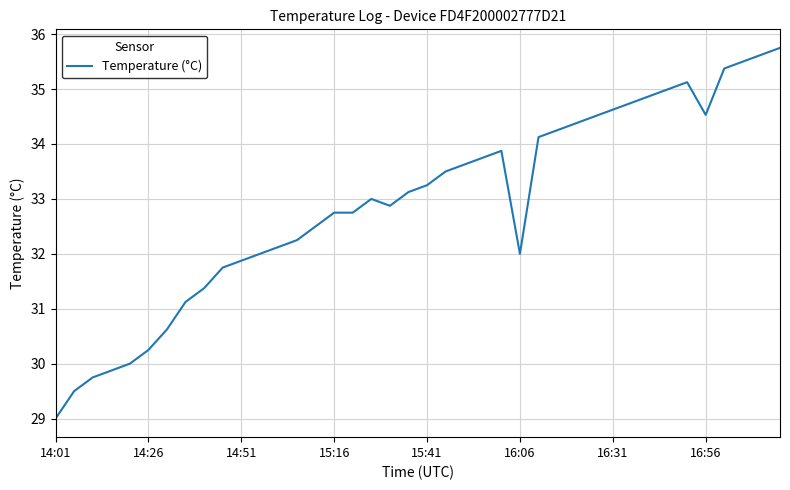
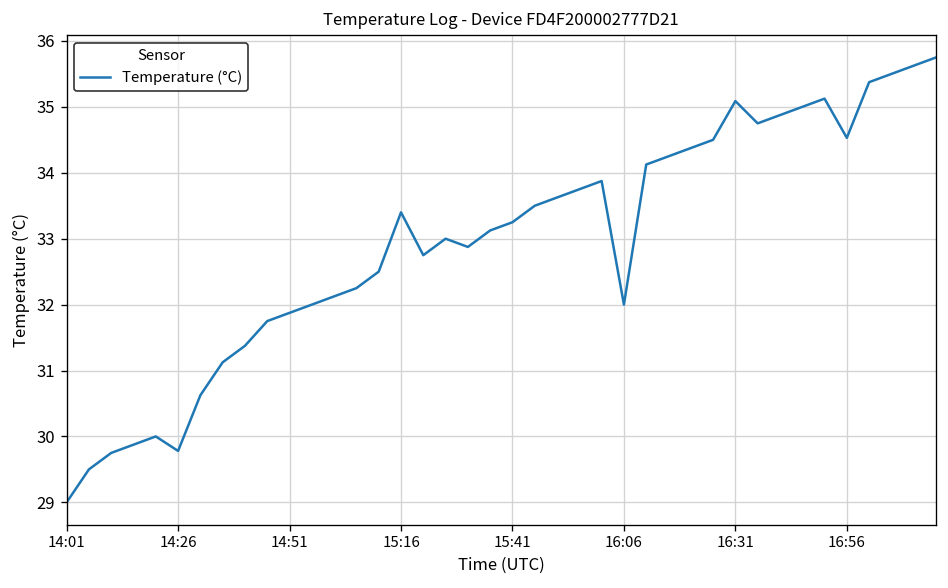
  {
    "14:01": 29.0,
-   "14:26": 30.3,
+   "14:26": 29.8,
    "14:51": 31.9,
-   "15:16": 32.8,
+   "15:16": 33.4,
    "15:41": 33.3,
    "16:06": 32.0,
-   "16:31": 34.6,
+   "16:31": 35.1,
    "16:56": 34.5
  }
